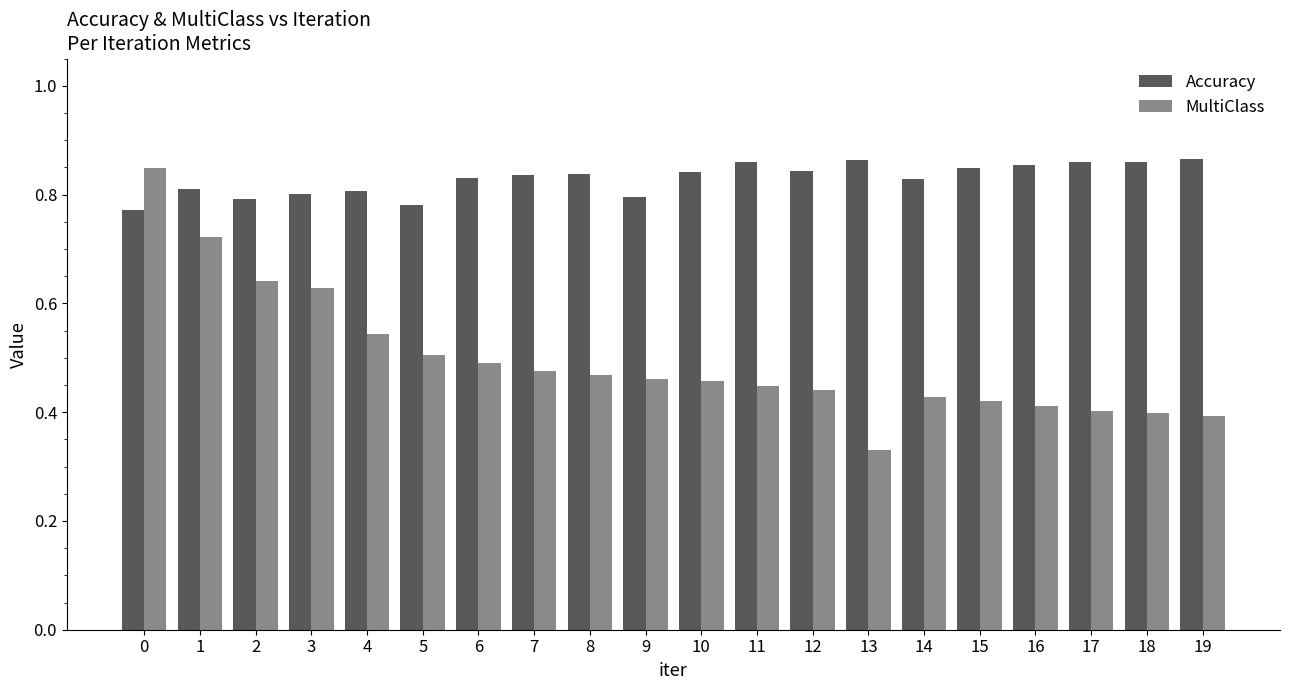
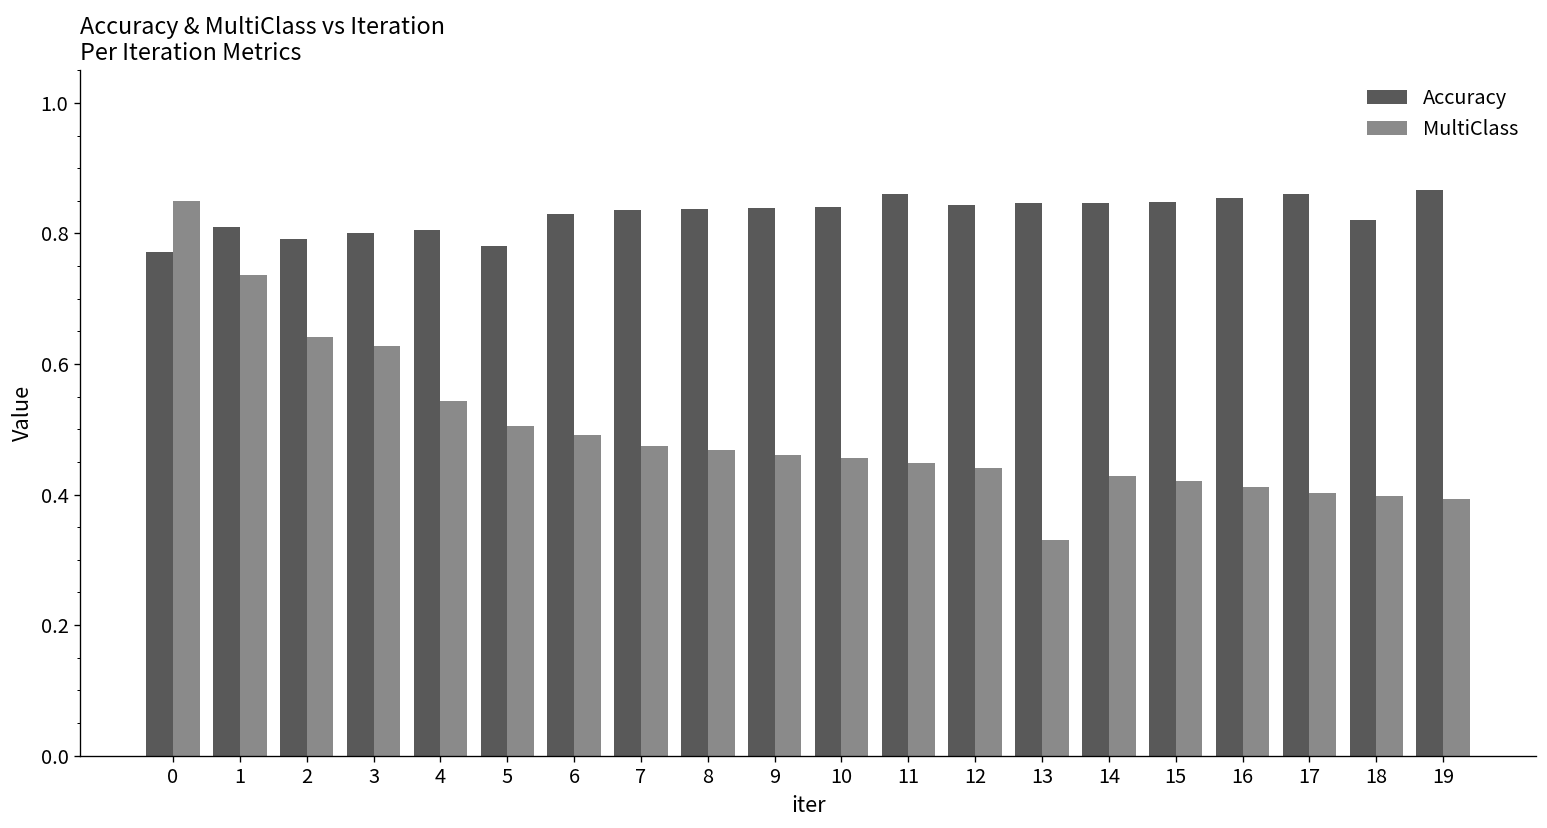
  {
    "Accuracy": {
      "0": 0.77,
      "1": 0.81,
      "2": 0.79,
      "3": 0.80,
      "4": 0.81,
      "5": 0.78,
      "6": 0.83,
      "7": 0.84,
      "8": 0.84,
-     "9": 0.80,
+     "9": 0.84,
      "10": 0.84,
      "11": 0.86,
      "12": 0.84,
-     "13": 0.86,
-     "14": 0.83,
+     "13": 0.85,
+     "14": 0.85,
      "15": 0.85,
      "16": 0.86,
      "17": 0.86,
-     "18": 0.86,
+     "18": 0.82,
      "19": 0.87
    },
    "MultiClass": {
      "0": 0.85,
-     "1": 0.72,
+     "1": 0.74,
      "2": 0.64,
      "3": 0.63,
      "4": 0.54,
      "5": 0.51,
      "6": 0.49,
      "7": 0.47,
      "8": 0.47,
      "9": 0.46,
      "10": 0.46,
      "11": 0.45,
      "12": 0.44,
      "13": 0.33,
      "14": 0.43,
      "15": 0.42,
      "16": 0.41,
      "17": 0.40,
      "18": 0.40,
      "19": 0.39
    }
  }
